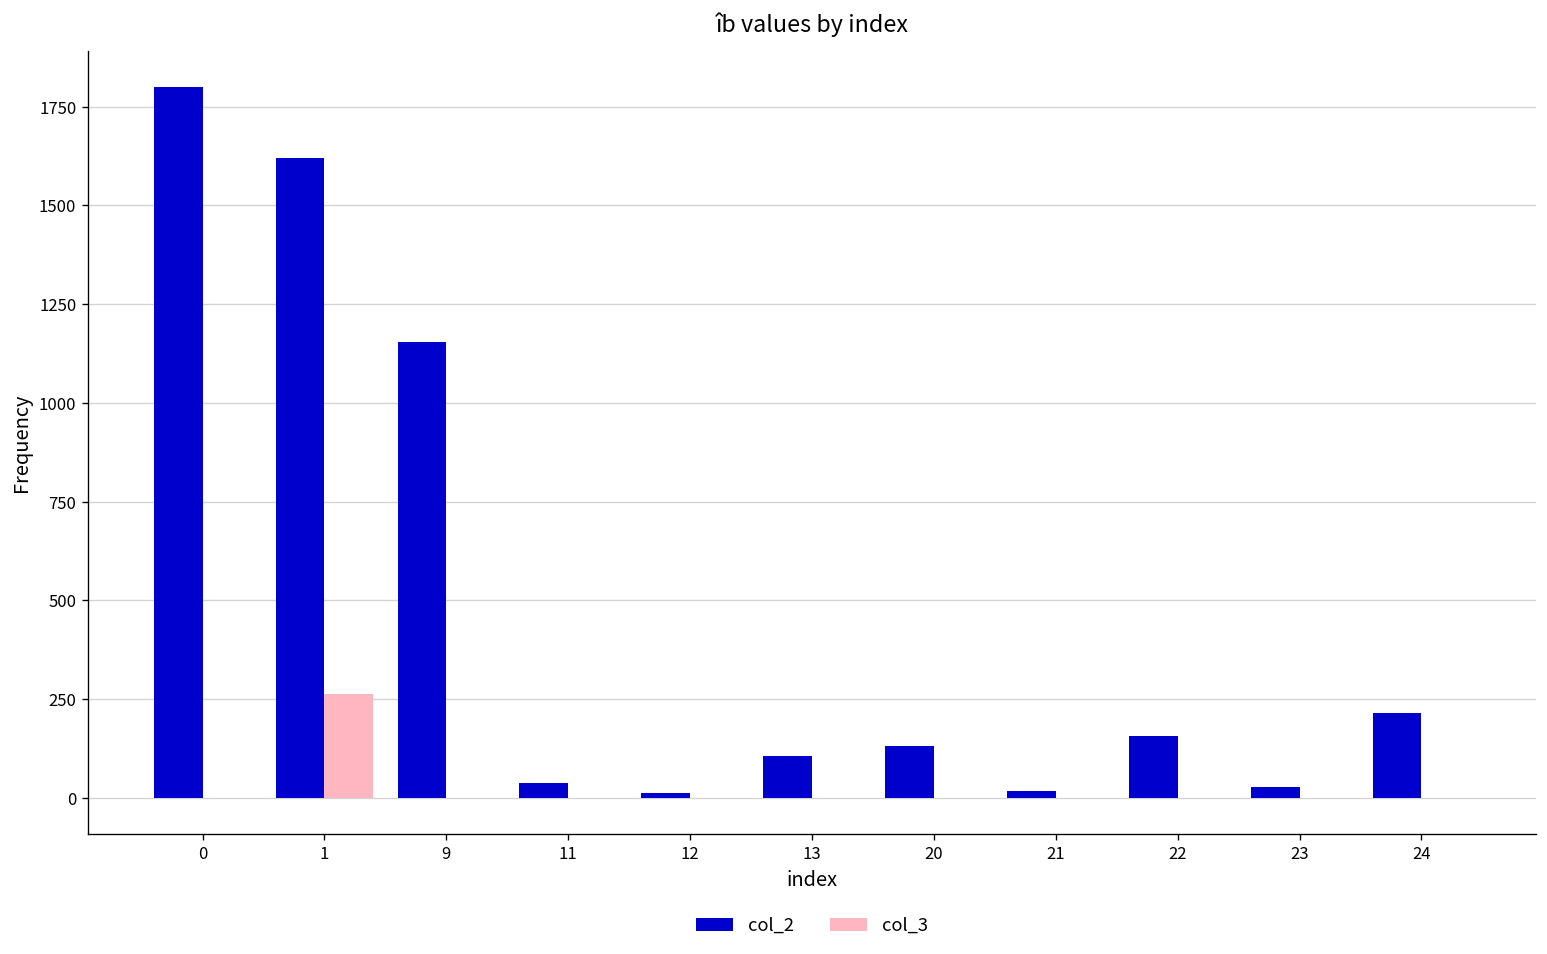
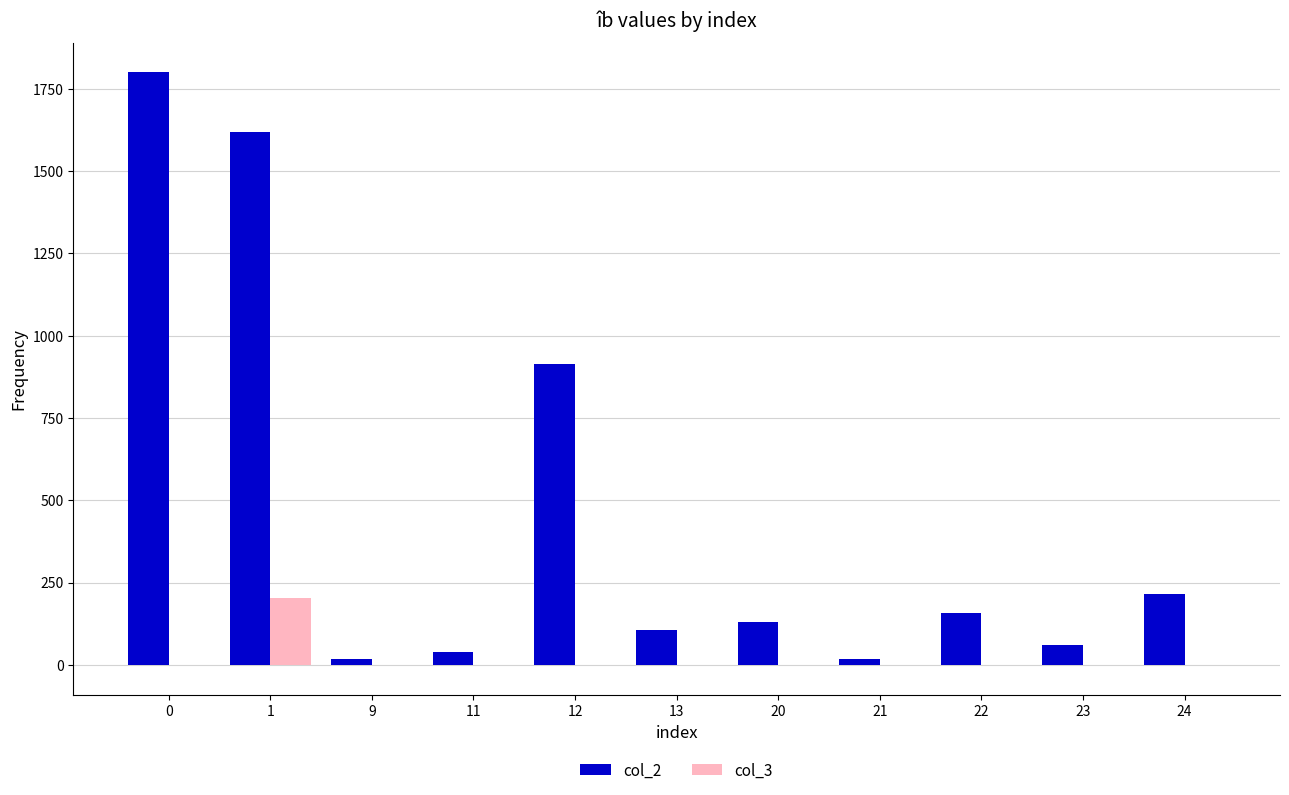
  {
    "col_2": {
      "0": 1800,
      "1": 1620,
-     "9": 1160,
+     "9": 20,
      "11": 40,
-     "12": 10,
+     "12": 910,
      "13": 110,
      "20": 130,
      "21": 20,
      "22": 160,
-     "23": 30,
+     "23": 60,
      "24": 220
    },
    "col_3": {
-     "1": 260,
+     "1": 200,
      "9": 0,
      "11": 0,
      "12": 0,
      "13": 0,
      "20": 0,
      "21": 0,
      "22": 0,
      "23": 0,
      "24": 0
    }
  }
